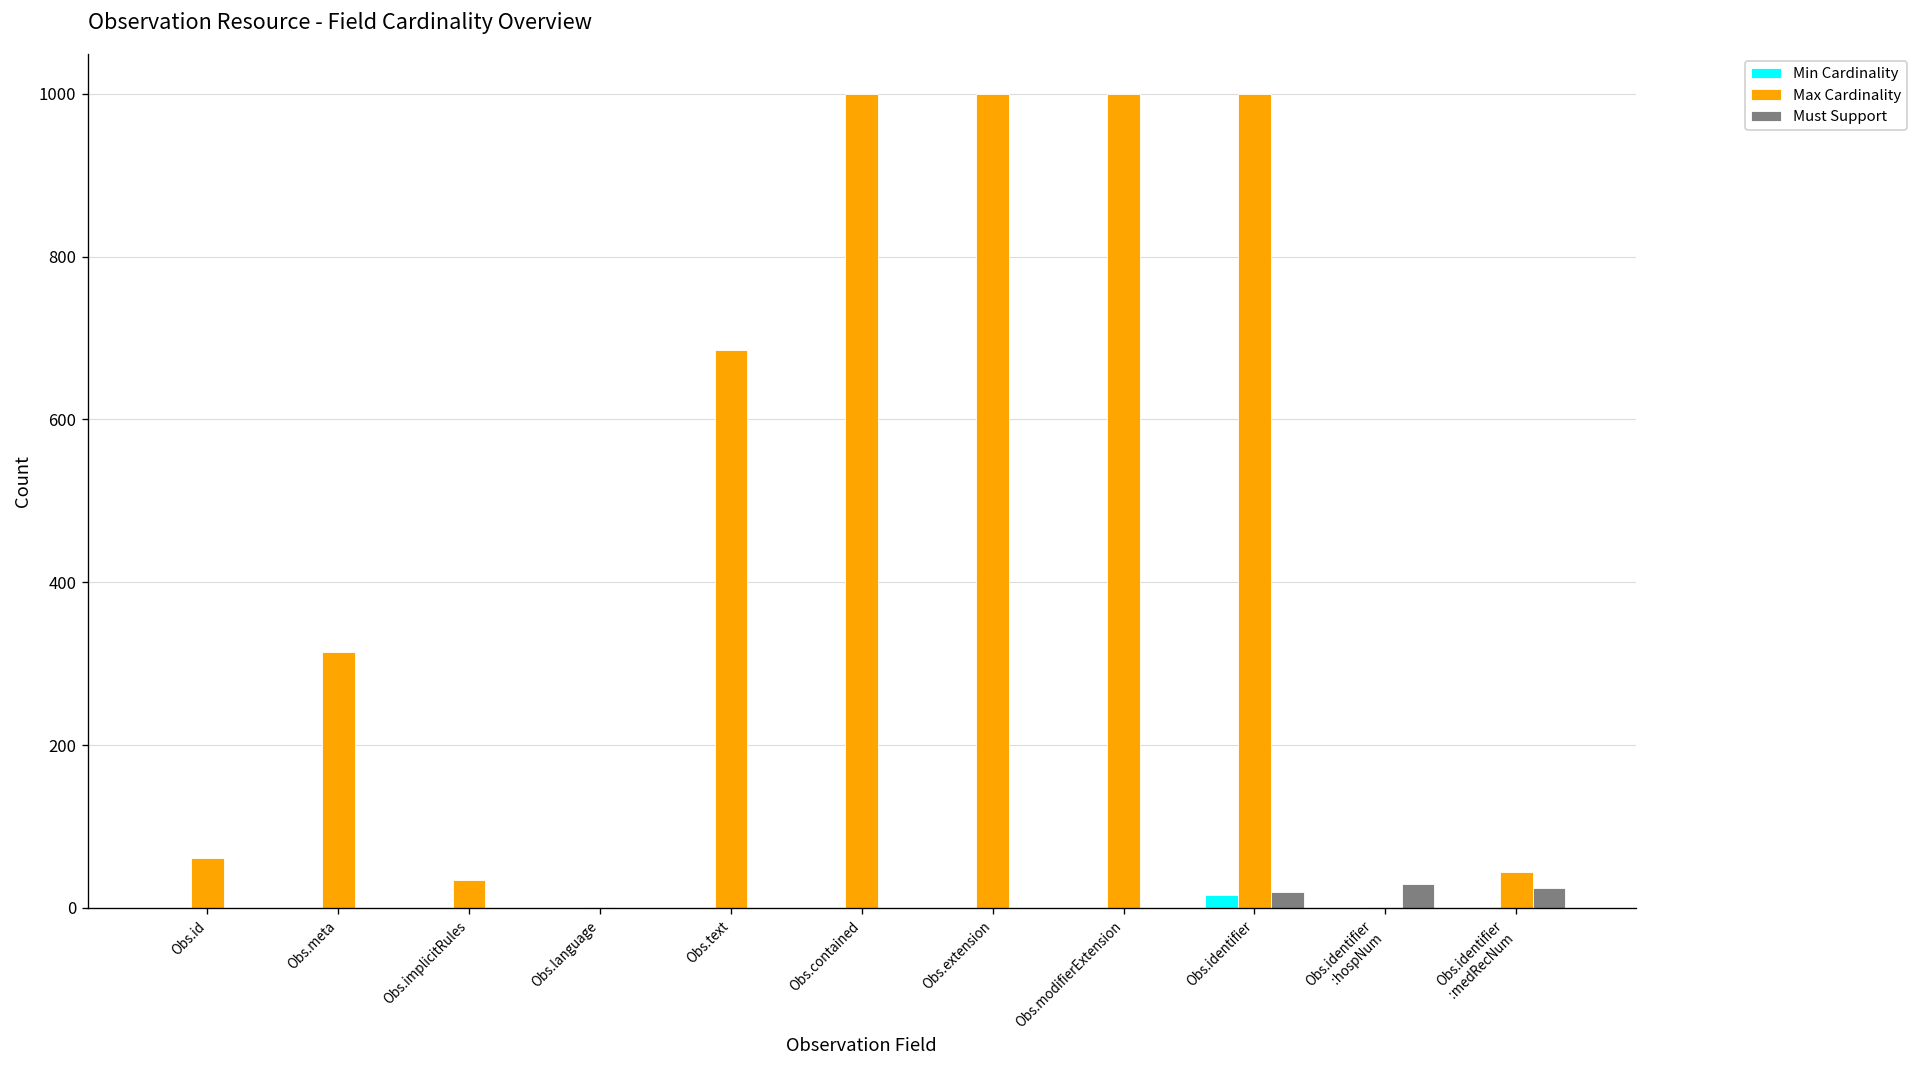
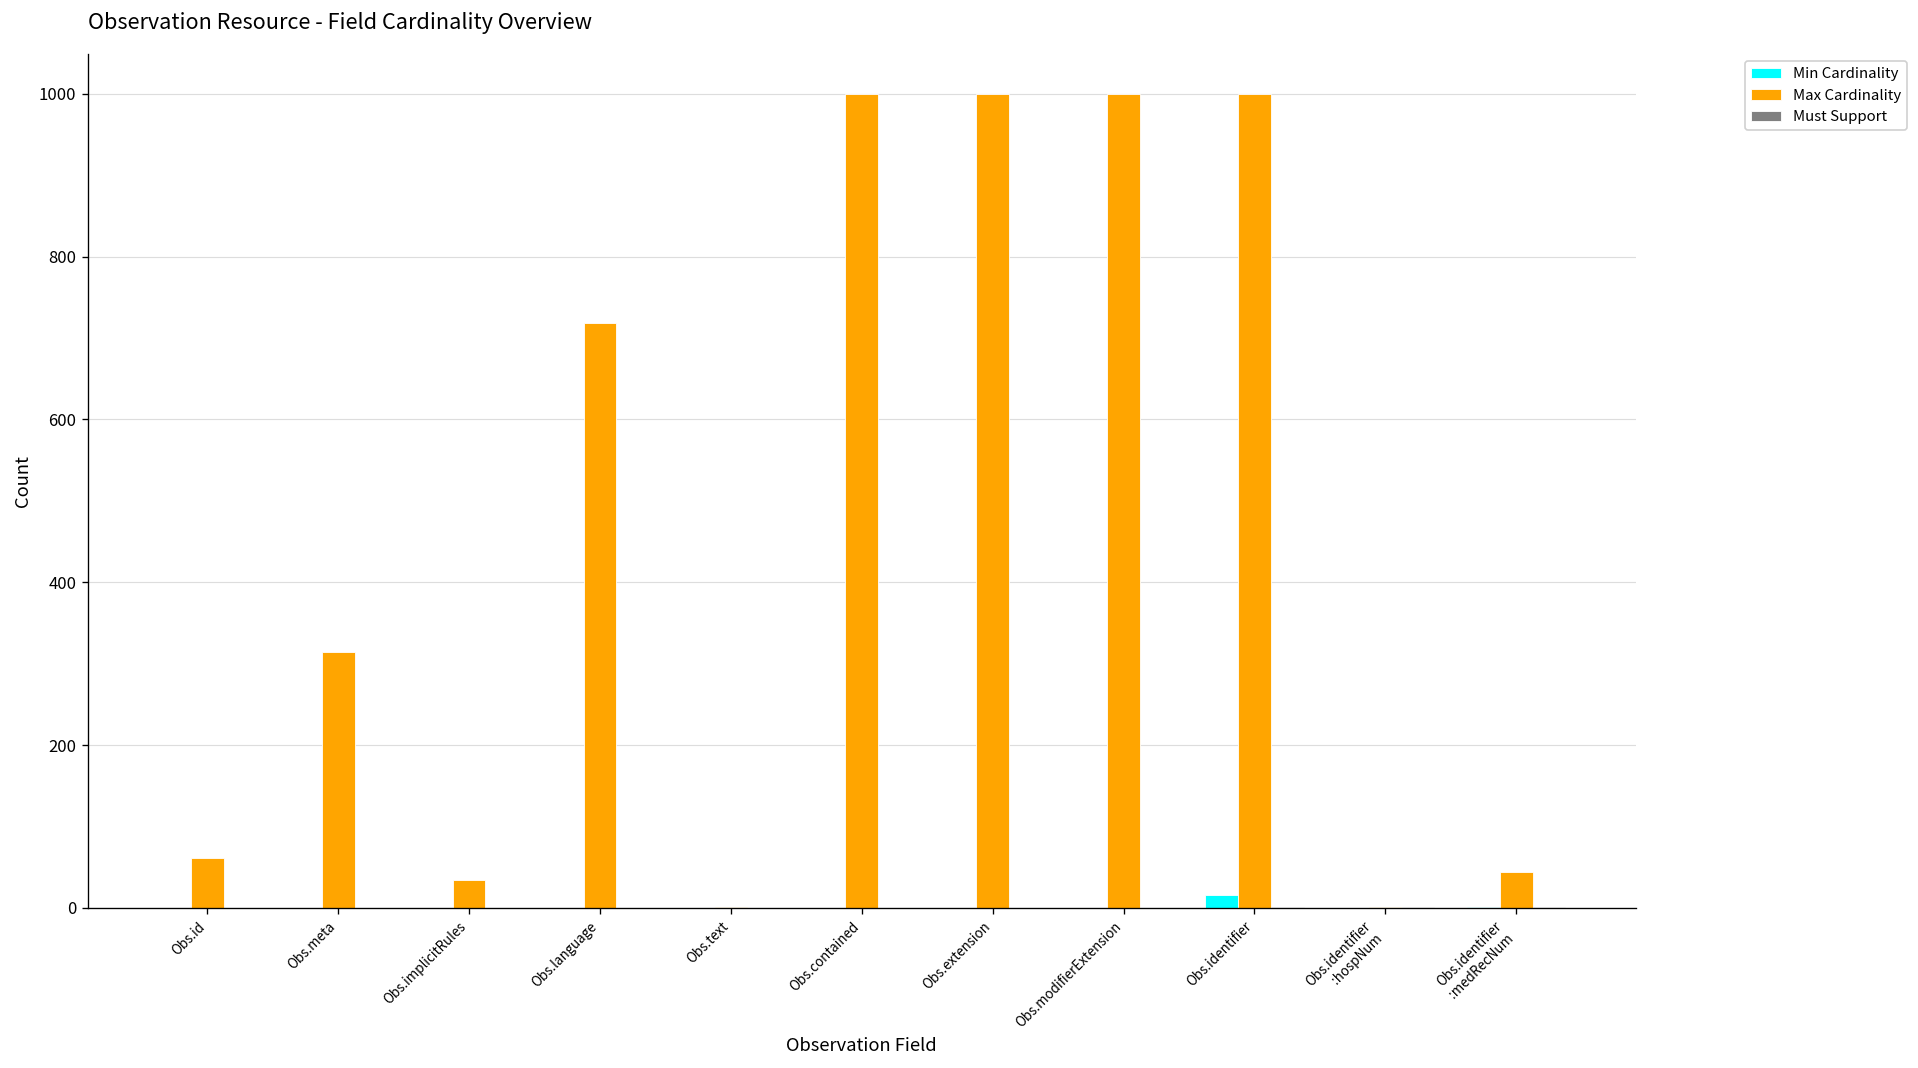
  {
    "Min Cardinality": {
      "Obs.id": 0,
      "Obs.meta": 0,
      "Obs.implicitRules": 0,
      "Obs.language": 0,
      "Obs.text": 0,
      "Obs.contained": 0,
      "Obs.extension": 0,
      "Obs.modifierExtension": 0,
      "Obs.identifier": 20,
      "Obs.identifier :hospNum": 0
    },
    "Max Cardinality": {
      "Obs.id": 60,
      "Obs.meta": 310,
      "Obs.implicitRules": 30,
-     "Obs.language": 0,
-     "Obs.text": 690,
+     "Obs.language": 720,
+     "Obs.text": 0,
      "Obs.contained": 1000,
      "Obs.extension": 1000,
      "Obs.modifierExtension": 1000,
      "Obs.identifier": 1000,
      "Obs.identifier :medRecNum": 40
    },
    "Must Support": {
      "Obs.id": 0,
      "Obs.meta": 0,
      "Obs.implicitRules": 0,
      "Obs.language": 0,
      "Obs.text": 0,
      "Obs.contained": 0,
      "Obs.extension": 0,
      "Obs.modifierExtension": 0,
-     "Obs.identifier": 20,
-     "Obs.identifier :hospNum": 30,
-     "Obs.identifier :medRecNum": 30
+     "Obs.identifier": 0,
+     "Obs.identifier :hospNum": 0,
+     "Obs.identifier :medRecNum": 0
    }
  }
